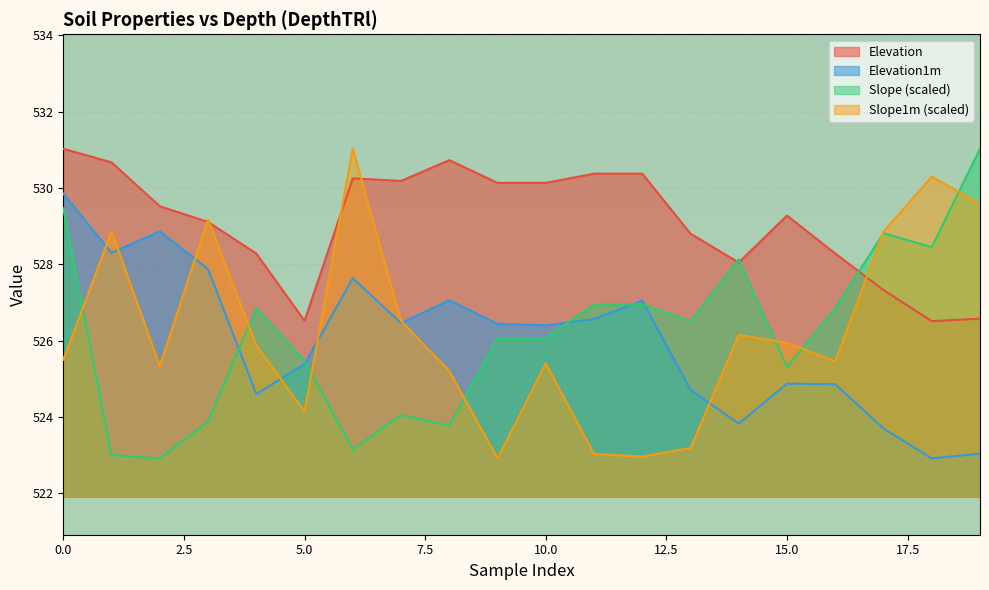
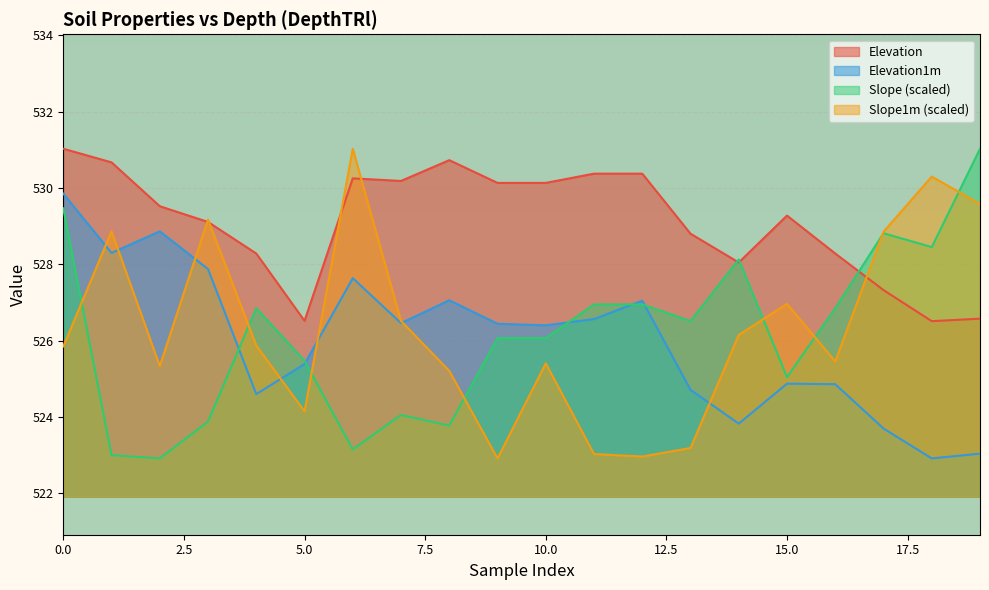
  {
    "Elevation": {
      "0.0": 531.0,
      "5.0": 526.5,
      "10.0": 530.1,
      "15.0": 529.3
    },
    "Elevation1m": {
      "0.0": 529.9,
      "5.0": 525.4,
      "10.0": 526.4,
      "15.0": 524.9
    },
    "Slope (scaled)": {
      "0.0": 529.5,
      "5.0": 525.5,
      "10.0": 526.1,
-     "15.0": 525.3
+     "15.0": 525.0
    },
    "Slope1m (scaled)": {
-     "0.0": 525.5,
+     "0.0": 525.8,
      "5.0": 524.1,
      "10.0": 525.4,
-     "15.0": 525.9
+     "15.0": 527.0
    }
  }
